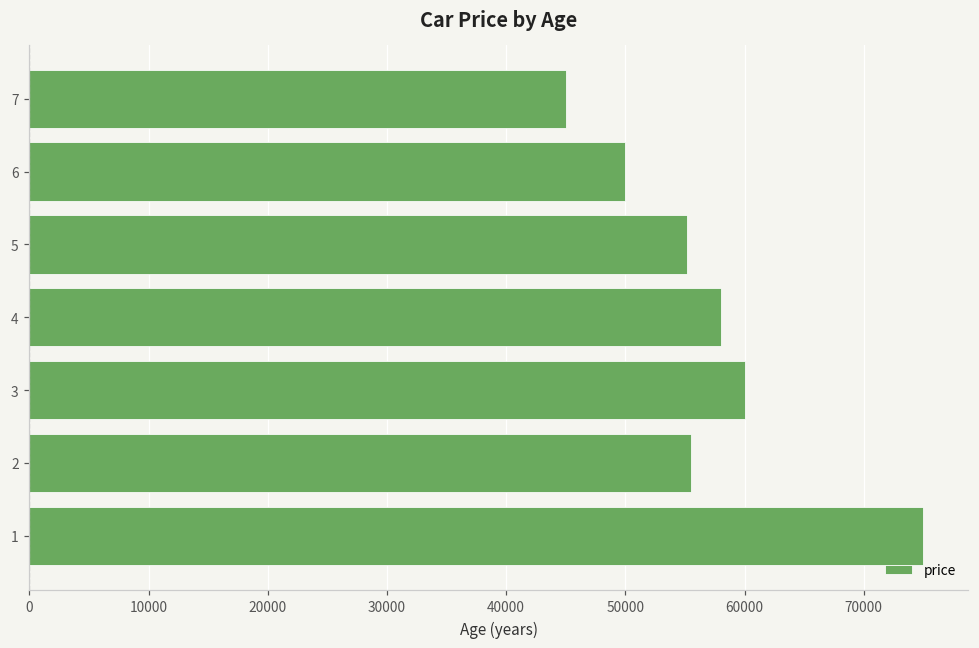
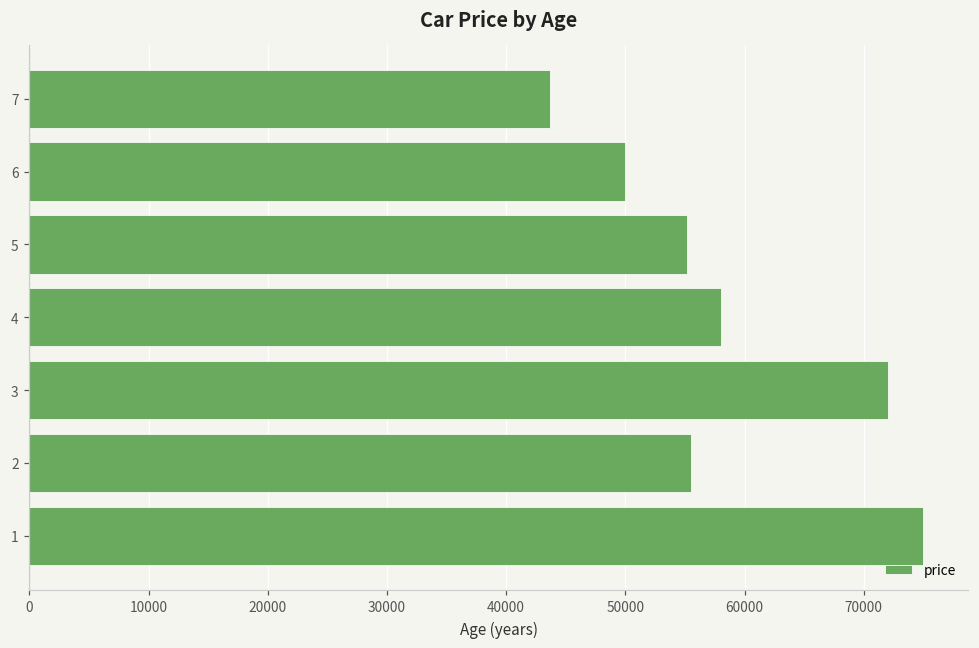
  {
-   "7": 45000,
+   "7": 43700,
    "6": 50000,
    "5": 55200,
    "4": 58000,
-   "3": 60000,
+   "3": 72000,
    "2": 55500,
    "1": 75000
  }
